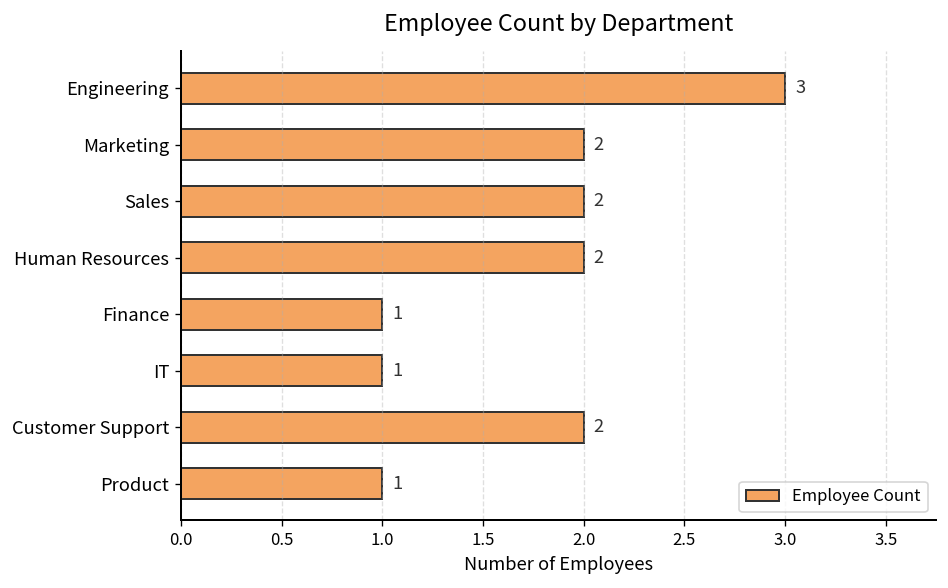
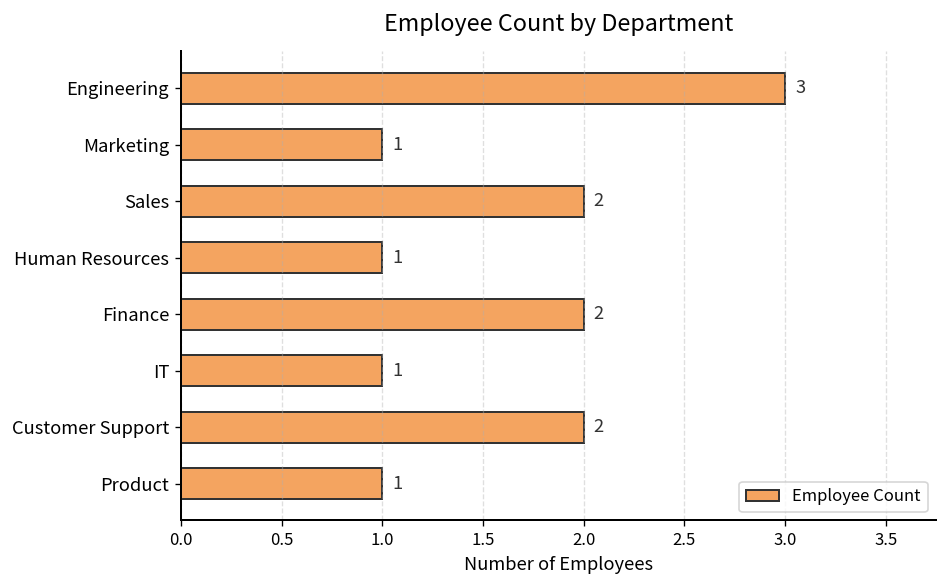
  {
    "Engineering": 3,
-   "Marketing": 2,
+   "Marketing": 1,
    "Sales": 2,
-   "Human Resources": 2,
-   "Finance": 1,
+   "Human Resources": 1,
+   "Finance": 2,
    "IT": 1,
    "Customer Support": 2,
    "Product": 1
  }
